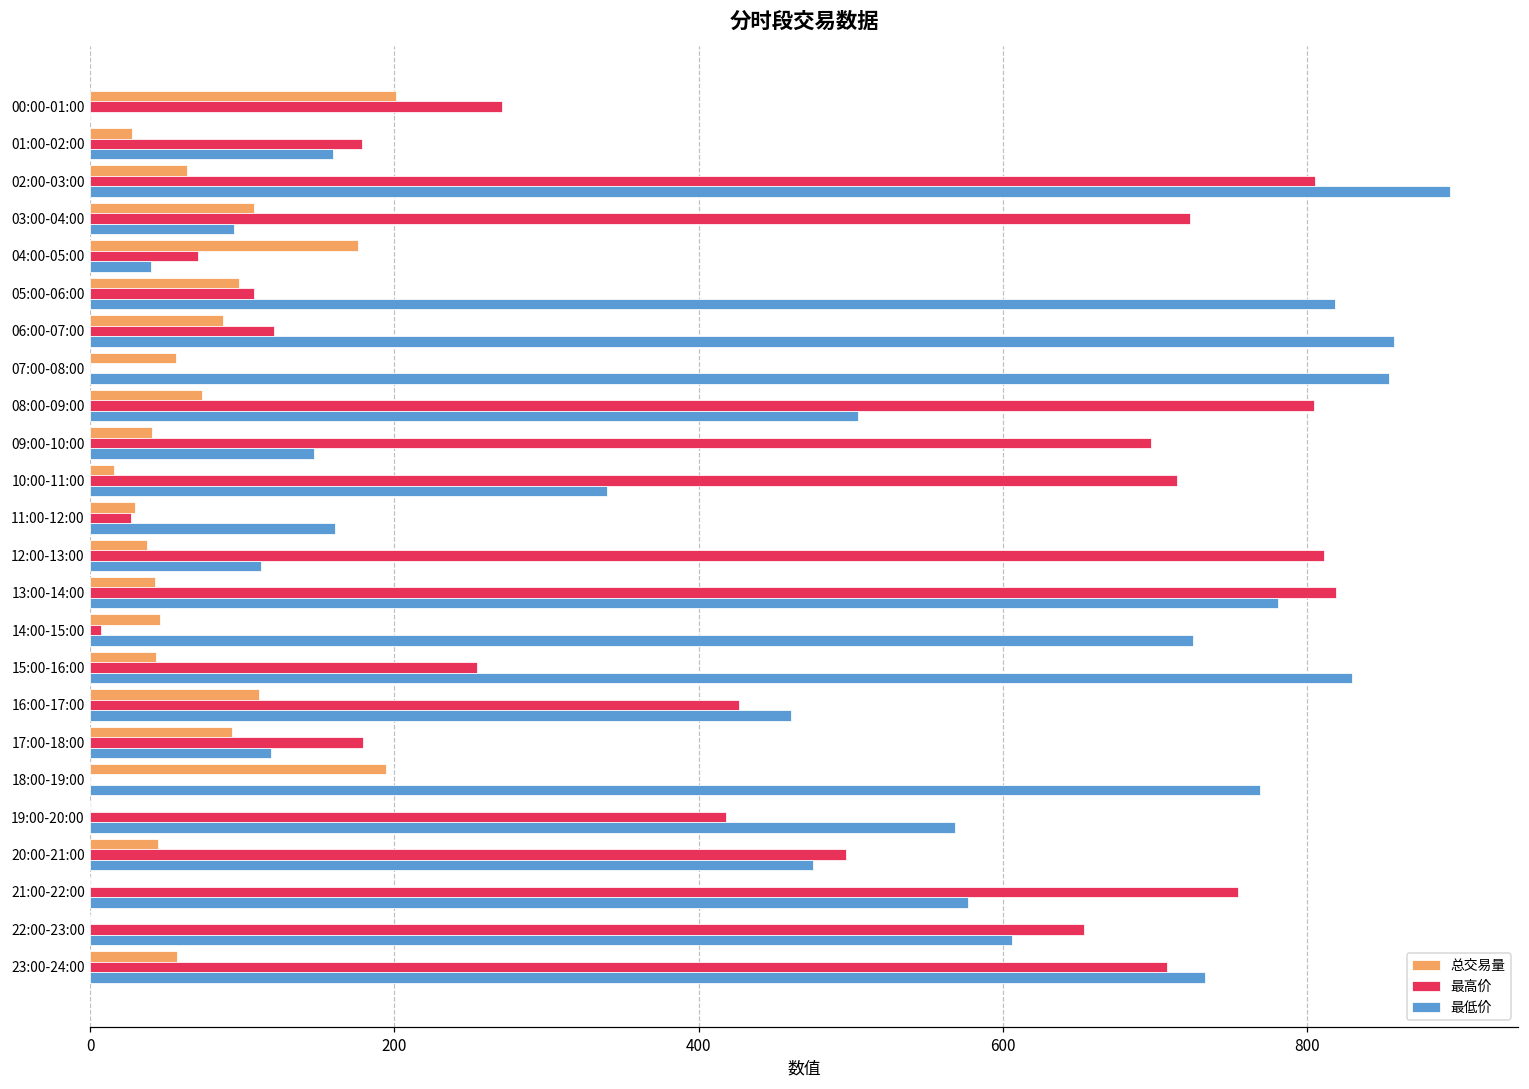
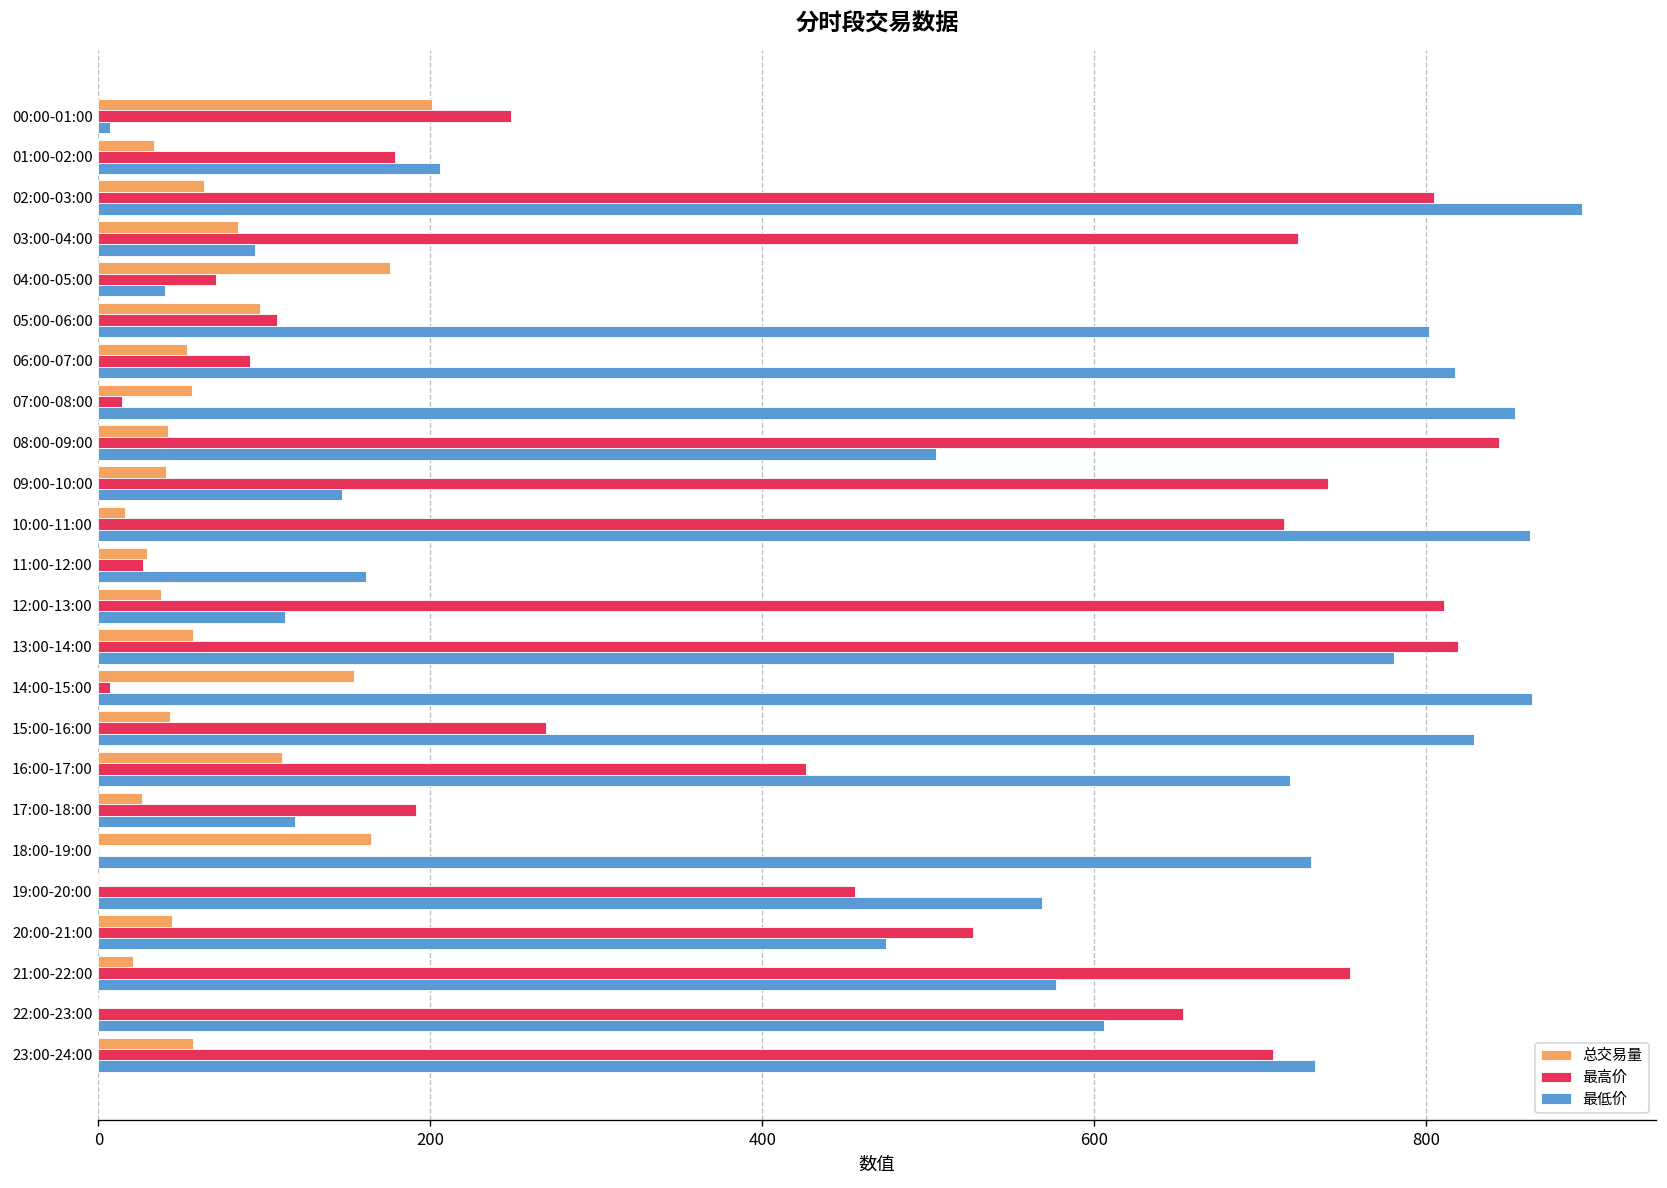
  {
    "总交易量": {
      "00:00-01:00": 201,
-     "01:00-02:00": 27,
+     "01:00-02:00": 34,
      "02:00-03:00": 63,
-     "03:00-04:00": 107,
+     "03:00-04:00": 84,
      "04:00-05:00": 176,
      "05:00-06:00": 98,
-     "06:00-07:00": 87,
+     "06:00-07:00": 54,
      "07:00-08:00": 57,
-     "08:00-09:00": 74,
+     "08:00-09:00": 42,
      "09:00-10:00": 41,
      "10:00-11:00": 16,
      "11:00-12:00": 29,
      "12:00-13:00": 37,
-     "13:00-14:00": 43,
-     "14:00-15:00": 46,
+     "13:00-14:00": 57,
+     "14:00-15:00": 154,
      "15:00-16:00": 43,
      "16:00-17:00": 111,
-     "17:00-18:00": 93,
-     "18:00-19:00": 194,
+     "17:00-18:00": 26,
+     "18:00-19:00": 164,
      "20:00-21:00": 45,
-     "21:00-22:00": 0,
+     "21:00-22:00": 21,
      "22:00-23:00": 0,
      "23:00-24:00": 57
    },
    "最高价": {
-     "00:00-01:00": 270,
+     "00:00-01:00": 248,
      "01:00-02:00": 178,
      "02:00-03:00": 805,
      "03:00-04:00": 723,
      "04:00-05:00": 71,
      "05:00-06:00": 107,
-     "06:00-07:00": 121,
-     "07:00-08:00": 0,
-     "08:00-09:00": 804,
-     "09:00-10:00": 698,
+     "06:00-07:00": 92,
+     "07:00-08:00": 14,
+     "08:00-09:00": 844,
+     "09:00-10:00": 741,
      "10:00-11:00": 714,
      "11:00-12:00": 27,
      "12:00-13:00": 811,
      "13:00-14:00": 819,
      "14:00-15:00": 7,
-     "15:00-16:00": 254,
+     "15:00-16:00": 270,
      "16:00-17:00": 427,
-     "17:00-18:00": 179,
+     "17:00-18:00": 191,
      "18:00-19:00": 0,
-     "19:00-20:00": 418,
-     "20:00-21:00": 497,
+     "19:00-20:00": 456,
+     "20:00-21:00": 527,
      "21:00-22:00": 754,
      "22:00-23:00": 653,
      "23:00-24:00": 708
    },
    "最低价": {
-     "00:00-01:00": 0,
-     "01:00-02:00": 160,
+     "00:00-01:00": 7,
+     "01:00-02:00": 206,
      "02:00-03:00": 894,
      "03:00-04:00": 94,
      "04:00-05:00": 40,
-     "05:00-06:00": 818,
-     "06:00-07:00": 857,
+     "05:00-06:00": 802,
+     "06:00-07:00": 817,
      "07:00-08:00": 854,
      "08:00-09:00": 505,
      "09:00-10:00": 147,
-     "10:00-11:00": 340,
+     "10:00-11:00": 862,
      "11:00-12:00": 161,
      "12:00-13:00": 113,
      "13:00-14:00": 781,
-     "14:00-15:00": 725,
+     "14:00-15:00": 864,
      "15:00-16:00": 829,
-     "16:00-17:00": 460,
+     "16:00-17:00": 718,
      "17:00-18:00": 119,
-     "18:00-19:00": 769,
+     "18:00-19:00": 731,
      "19:00-20:00": 568,
      "20:00-21:00": 475,
      "21:00-22:00": 577,
      "22:00-23:00": 606,
      "23:00-24:00": 733
    }
  }
